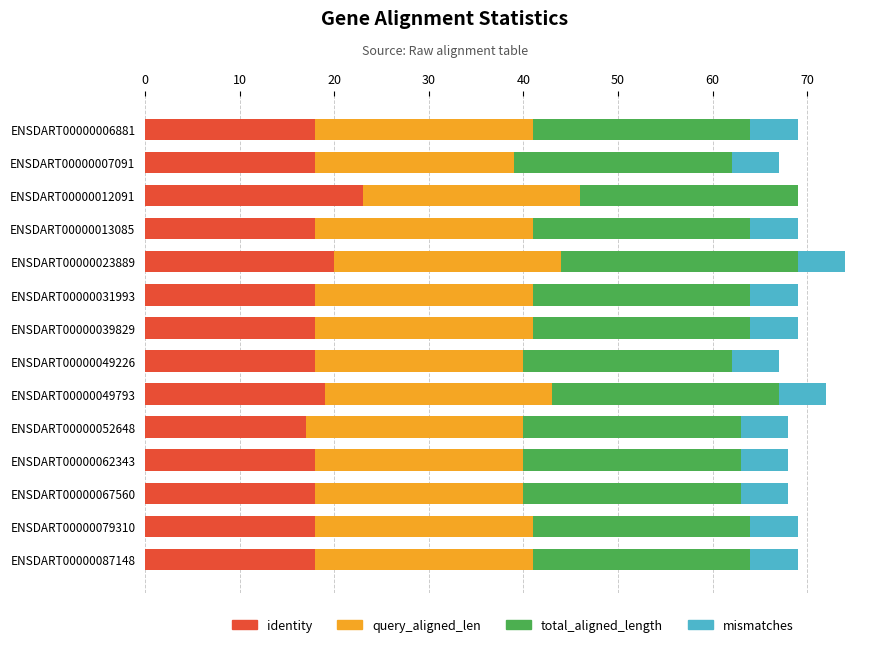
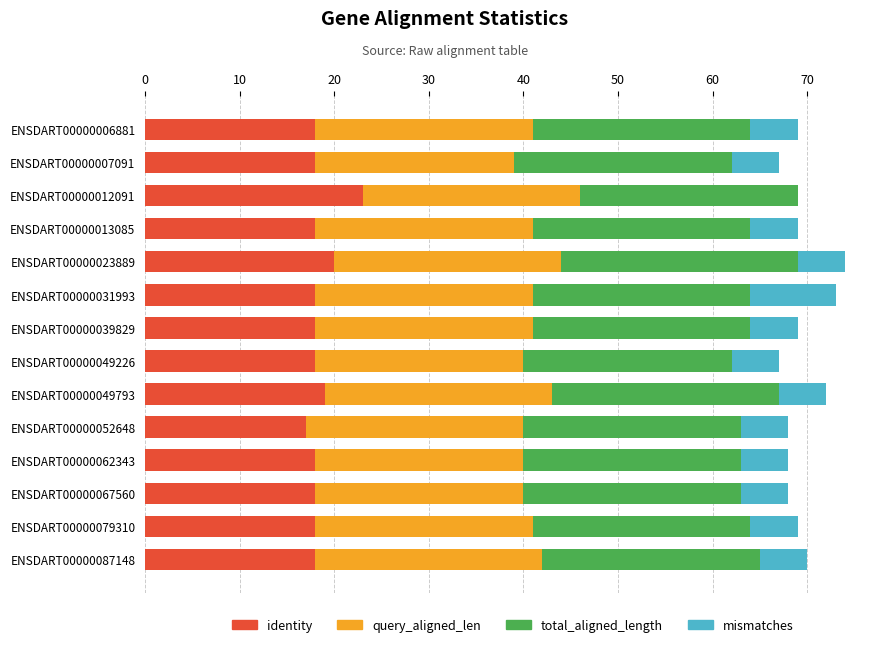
  {
    "identity": {
      "ENSDART00000006881": 18,
      "ENSDART00000007091": 18,
      "ENSDART00000012091": 23,
      "ENSDART00000013085": 18,
      "ENSDART00000023889": 20,
      "ENSDART00000031993": 18,
      "ENSDART00000039829": 18,
      "ENSDART00000049226": 18,
      "ENSDART00000049793": 19,
      "ENSDART00000052648": 17,
      "ENSDART00000062343": 18,
      "ENSDART00000067560": 18,
      "ENSDART00000079310": 18,
      "ENSDART00000087148": 18
    },
    "query_aligned_len": {
      "ENSDART00000006881": 23,
      "ENSDART00000007091": 21,
      "ENSDART00000012091": 23,
      "ENSDART00000013085": 23,
      "ENSDART00000023889": 24,
      "ENSDART00000031993": 23,
      "ENSDART00000039829": 23,
      "ENSDART00000049226": 22,
      "ENSDART00000049793": 24,
      "ENSDART00000052648": 23,
      "ENSDART00000062343": 22,
      "ENSDART00000067560": 22,
      "ENSDART00000079310": 23,
-     "ENSDART00000087148": 23
+     "ENSDART00000087148": 24
    },
    "total_aligned_length": {
      "ENSDART00000006881": 23,
      "ENSDART00000007091": 23,
      "ENSDART00000012091": 23,
      "ENSDART00000013085": 23,
      "ENSDART00000023889": 25,
      "ENSDART00000031993": 23,
      "ENSDART00000039829": 23,
      "ENSDART00000049226": 22,
      "ENSDART00000049793": 24,
      "ENSDART00000052648": 23,
      "ENSDART00000062343": 23,
      "ENSDART00000067560": 23,
      "ENSDART00000079310": 23,
      "ENSDART00000087148": 23
    },
    "mismatches": {
      "ENSDART00000006881": 5,
      "ENSDART00000007091": 5,
      "ENSDART00000012091": 0,
      "ENSDART00000013085": 5,
      "ENSDART00000023889": 5,
-     "ENSDART00000031993": 5,
+     "ENSDART00000031993": 9,
      "ENSDART00000039829": 5,
      "ENSDART00000049226": 5,
      "ENSDART00000049793": 5,
      "ENSDART00000052648": 5,
      "ENSDART00000062343": 5,
      "ENSDART00000067560": 5,
      "ENSDART00000079310": 5,
      "ENSDART00000087148": 5
    }
  }
